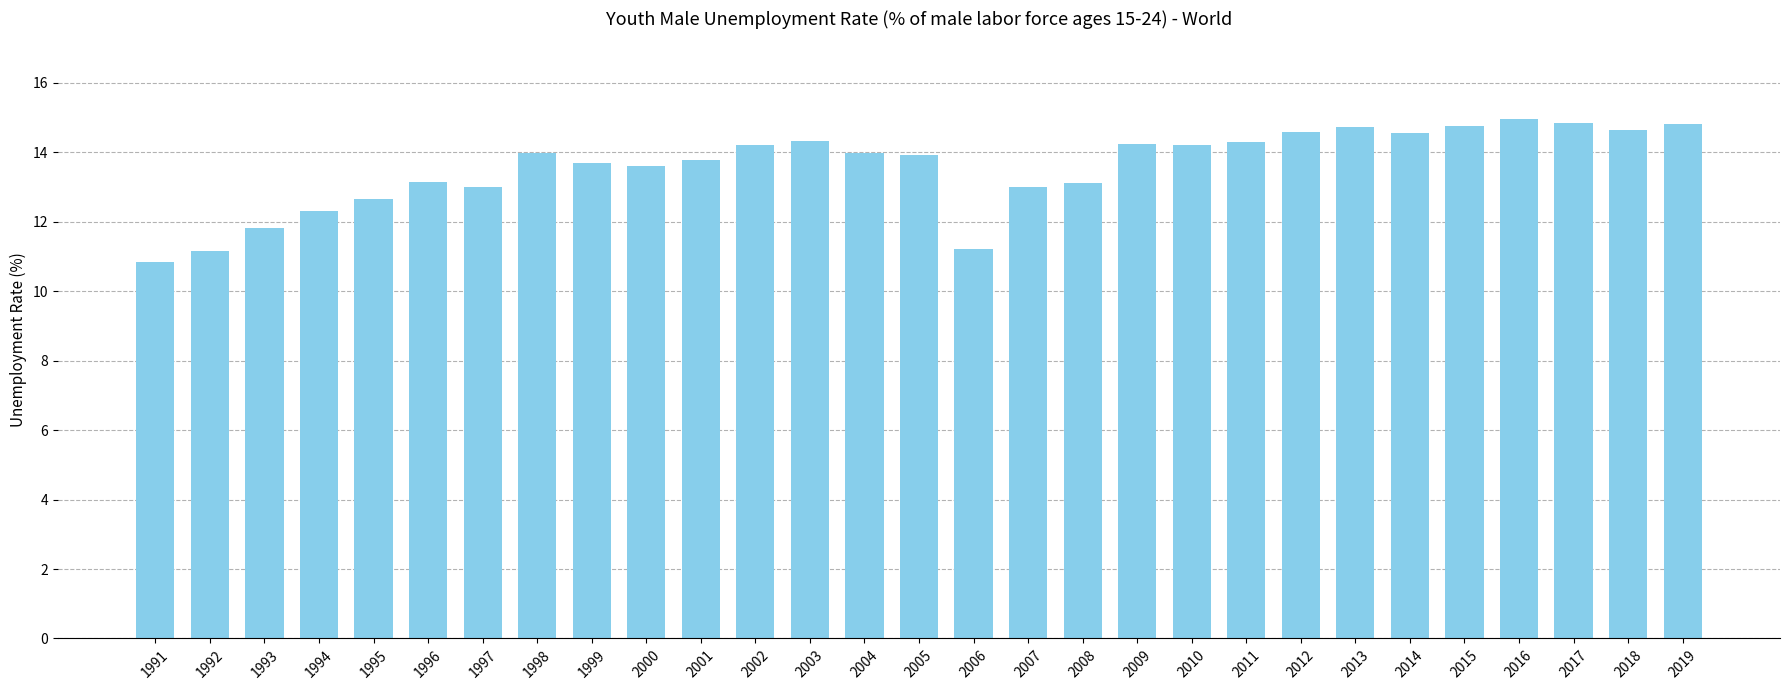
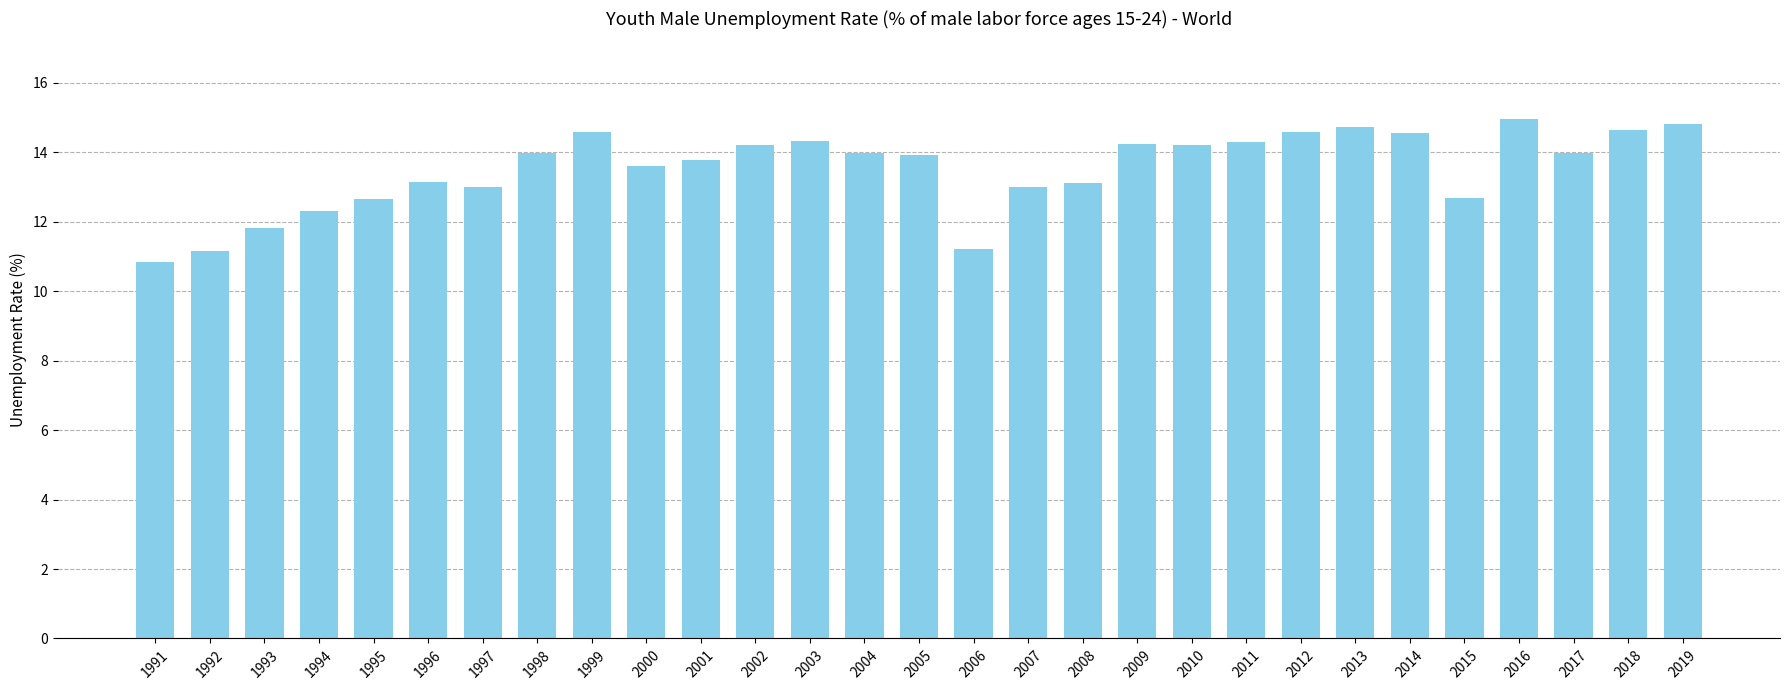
  {
    "1991": 10.8,
    "1992": 11.2,
    "1993": 11.8,
    "1994": 12.3,
    "1995": 12.6,
    "1996": 13.2,
    "1997": 13.0,
    "1998": 14.0,
-   "1999": 13.7,
+   "1999": 14.6,
    "2000": 13.6,
    "2001": 13.8,
    "2002": 14.2,
    "2003": 14.3,
    "2004": 14.0,
    "2005": 13.9,
    "2006": 11.2,
    "2007": 13.0,
    "2008": 13.1,
    "2009": 14.2,
    "2010": 14.2,
    "2011": 14.3,
    "2012": 14.6,
    "2013": 14.7,
    "2014": 14.5,
-   "2015": 14.8,
+   "2015": 12.7,
    "2016": 15.0,
-   "2017": 14.8,
+   "2017": 14.0,
    "2018": 14.7,
    "2019": 14.8
  }
